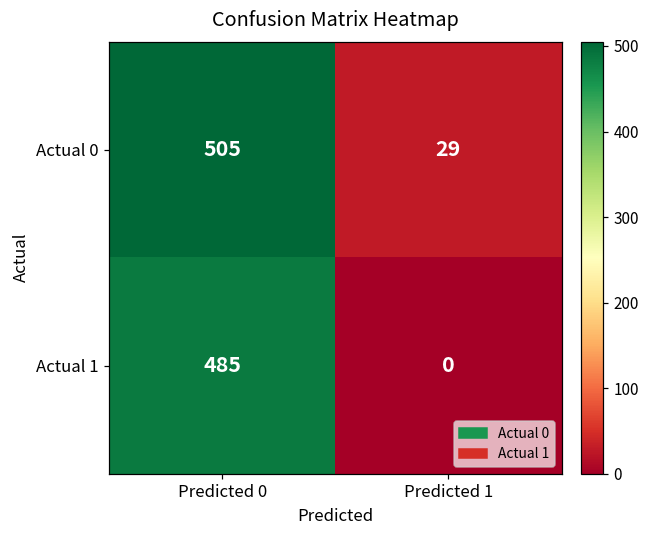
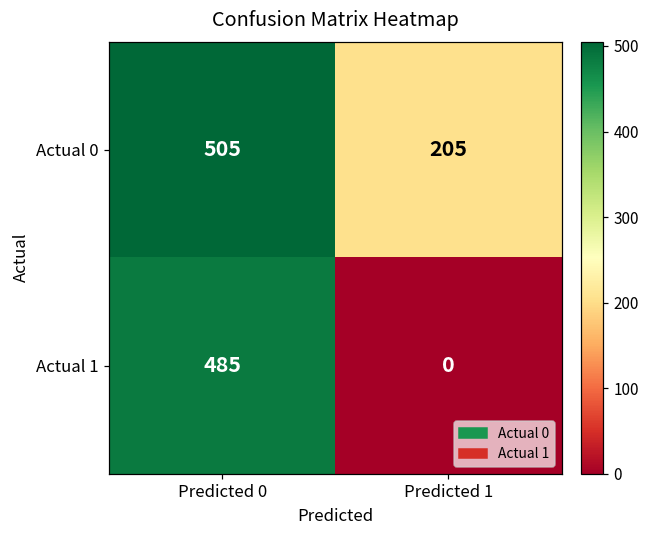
  {
    "Actual 0": {
      "Predicted 0": 505,
-     "Predicted 1": 29
+     "Predicted 1": 205
    },
    "Actual 1": {
      "Predicted 0": 485,
      "Predicted 1": 0
    }
  }
